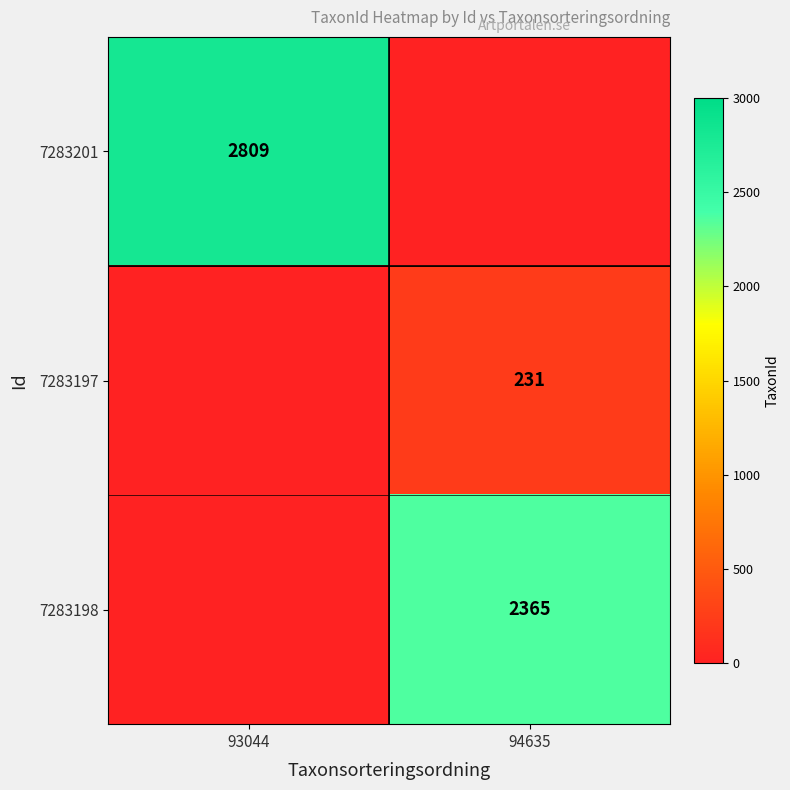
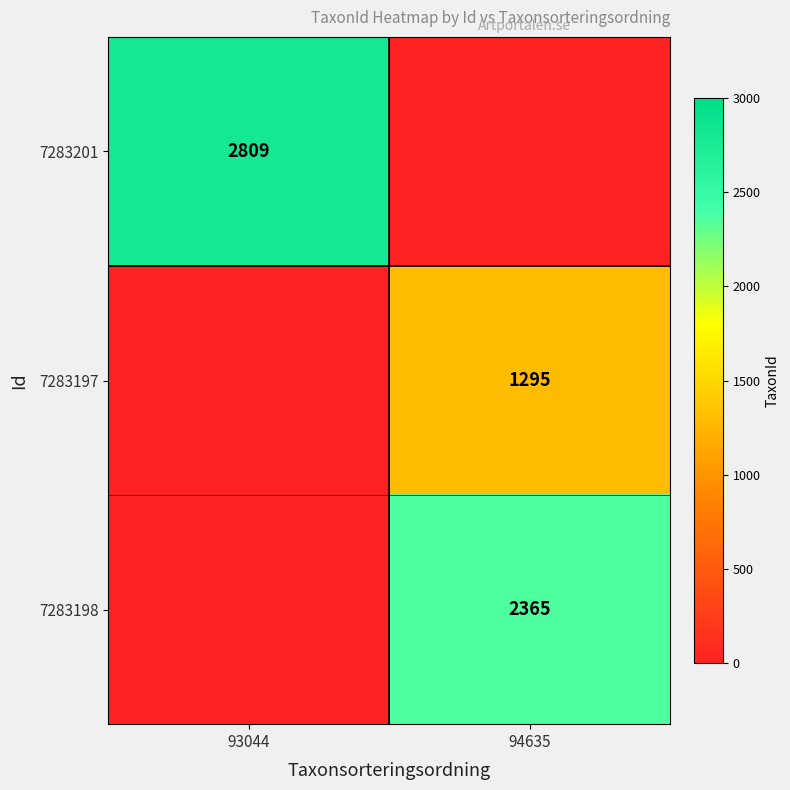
  {
    "7283201": {
      "93044": 2809
    },
    "7283197": {
-     "94635": 231
+     "94635": 1295
    },
    "7283198": {
      "94635": 2365
    }
  }
